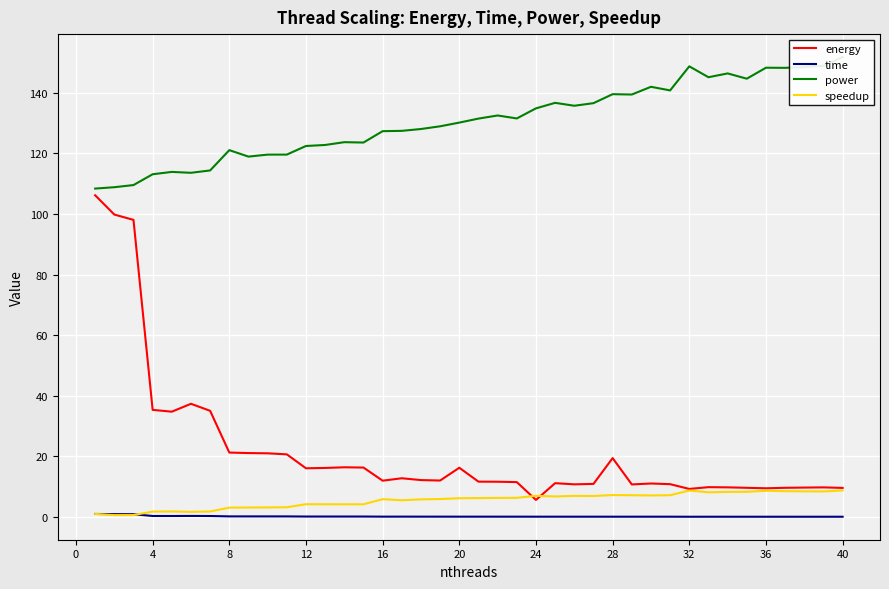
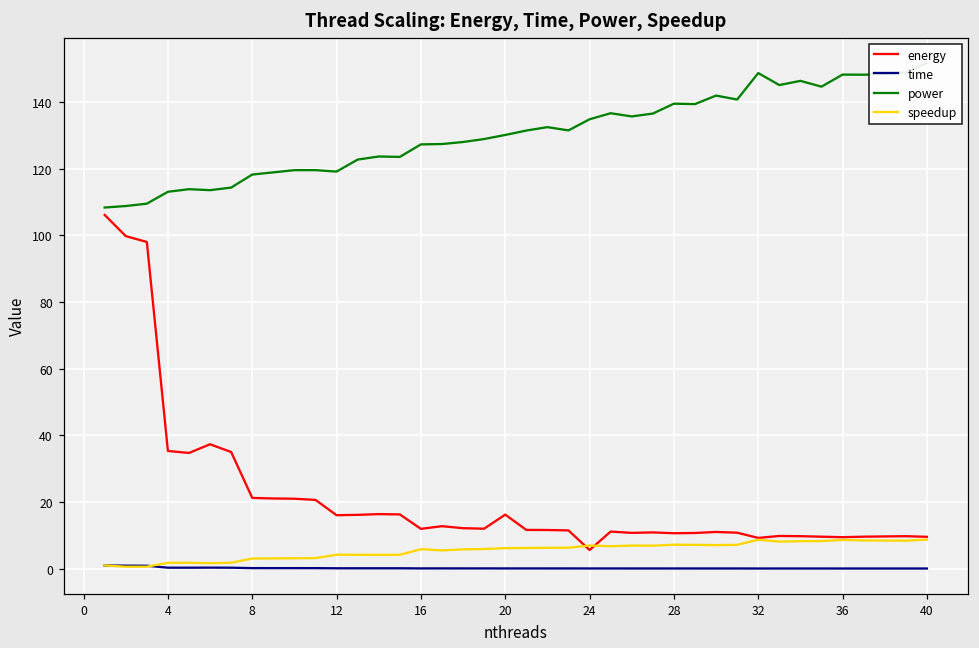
  {
    "energy": {
      "4": 35,
      "8": 21,
      "12": 16,
      "16": 12,
      "20": 16,
      "24": 6,
-     "28": 19,
+     "28": 11,
      "40": 10
    },
    "time": {
      "4": 0,
      "8": 0,
      "12": 0,
      "16": 0,
      "20": 0,
      "24": 0,
      "28": 0,
      "32": 0,
      "36": 0,
      "40": 0
    },
    "power": {
      "4": 113,
-     "8": 121,
-     "12": 122,
+     "8": 118,
+     "12": 119,
      "16": 127,
      "20": 130,
      "24": 135,
      "28": 140,
      "32": 149,
      "36": 148
    },
    "speedup": {
      "4": 2,
      "8": 3,
      "12": 4,
      "16": 6,
      "20": 6,
      "24": 7,
      "28": 7,
      "40": 9
    }
  }
